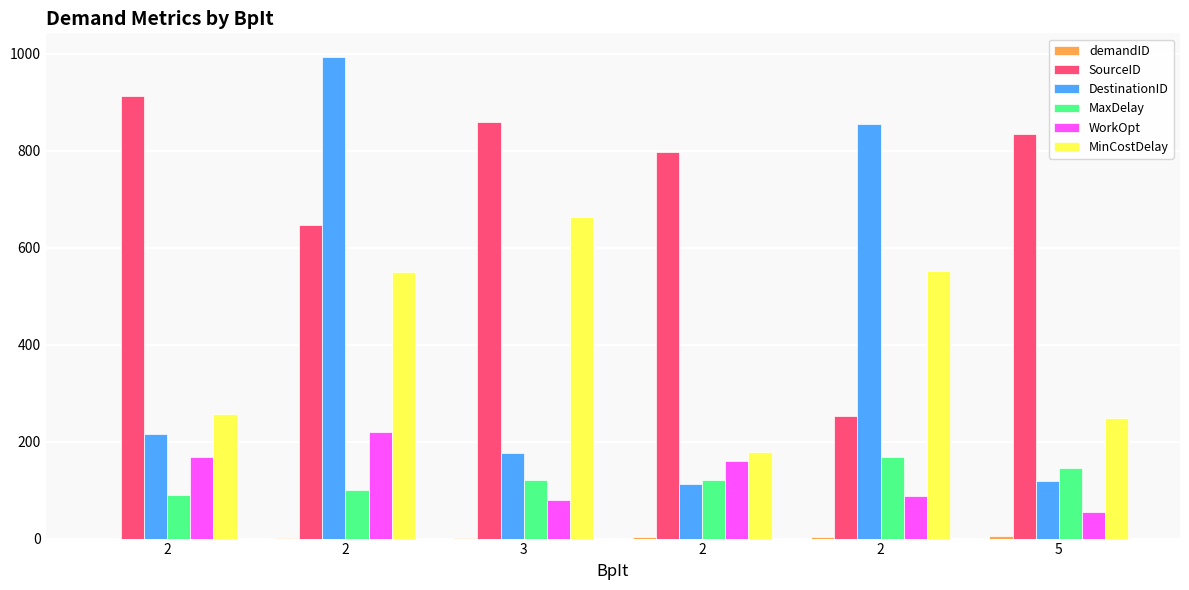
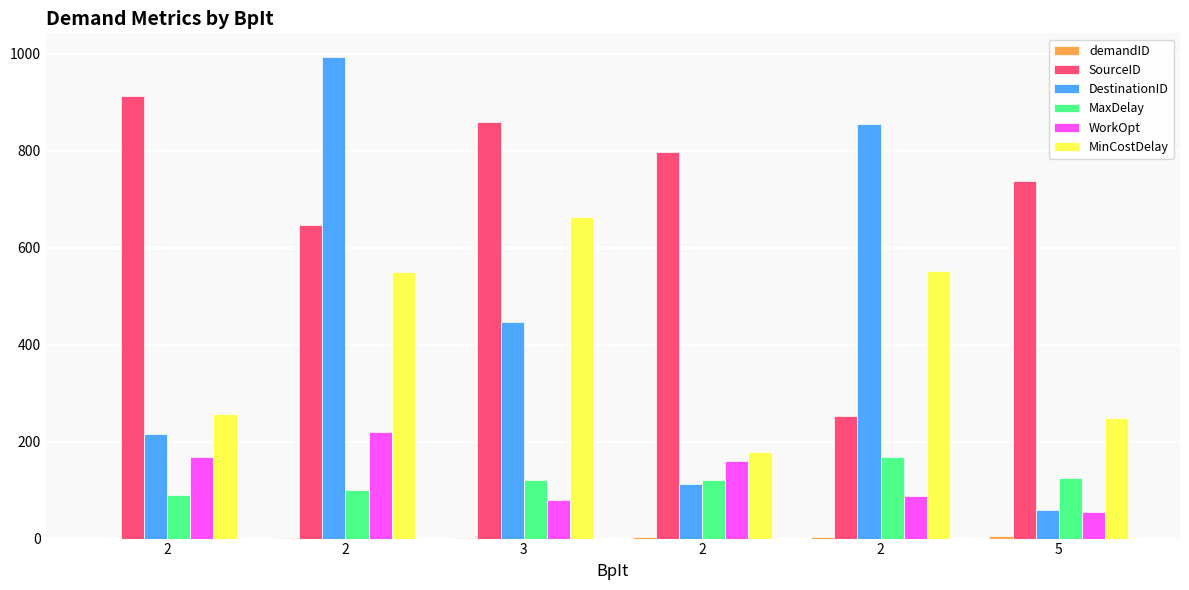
  {
    "SourceID": {
      "3": 860,
-     "5": 840
+     "5": 740
    },
    "DestinationID": {
-     "3": 180,
-     "5": 120
+     "3": 450,
+     "5": 60
    },
    "MaxDelay": {
      "3": 120,
-     "5": 150
+     "5": 130
    },
    "WorkOpt": {
      "3": 80,
      "5": 60
    },
    "MinCostDelay": {
      "3": 660,
      "5": 250
    }
  }
